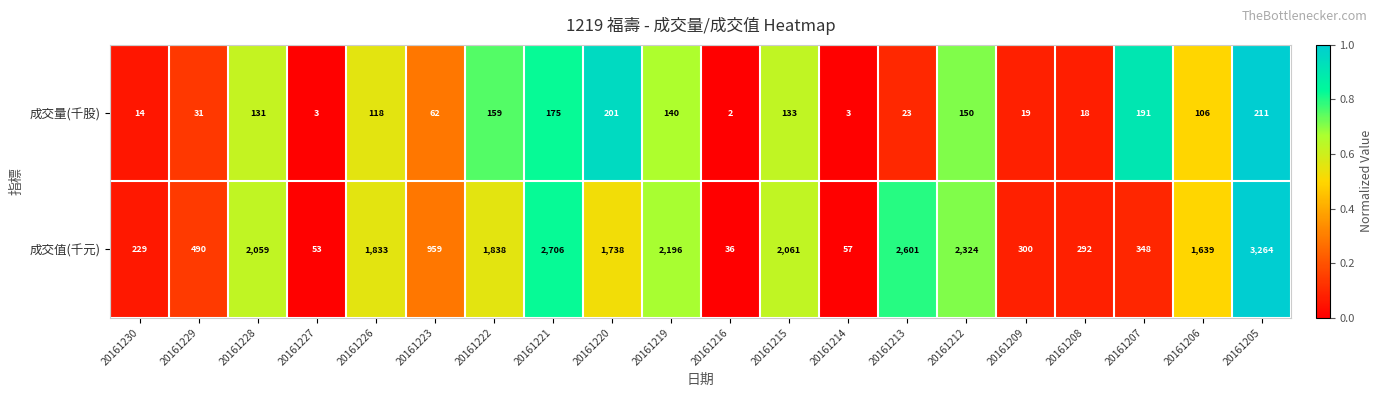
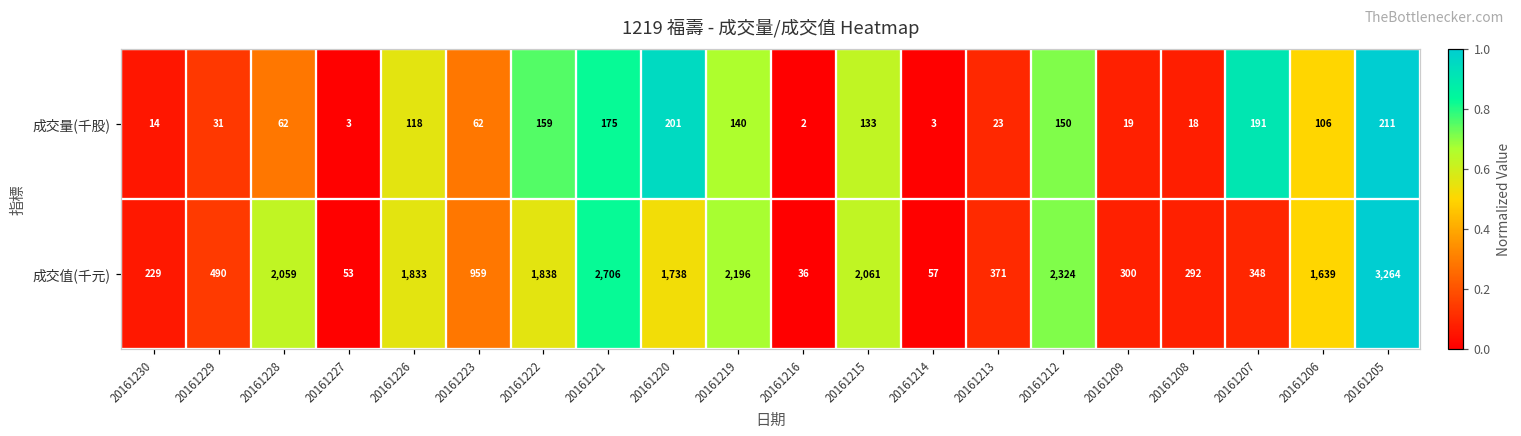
  {
    "成交量(千股)": {
      "20161230": "14",
      "20161229": "31",
-     "20161228": "131",
+     "20161228": "62",
      "20161227": "3",
      "20161226": "118",
      "20161223": "62",
      "20161222": "159",
      "20161221": "175",
      "20161220": "201",
      "20161219": "140",
      "20161216": "2",
      "20161215": "133",
      "20161214": "3",
      "20161213": "23",
      "20161212": "150",
      "20161209": "19",
      "20161208": "18",
      "20161207": "191",
      "20161206": "106",
      "20161205": "211"
    },
    "成交值(千元)": {
      "20161230": "229",
      "20161229": "490",
      "20161228": "2,059",
      "20161227": "53",
      "20161226": "1,833",
      "20161223": "959",
      "20161222": "1,838",
      "20161221": "2,706",
      "20161220": "1,738",
      "20161219": "2,196",
      "20161216": "36",
      "20161215": "2,061",
      "20161214": "57",
-     "20161213": "2,601",
+     "20161213": "371",
      "20161212": "2,324",
      "20161209": "300",
      "20161208": "292",
      "20161207": "348",
      "20161206": "1,639",
      "20161205": "3,264"
    }
  }
